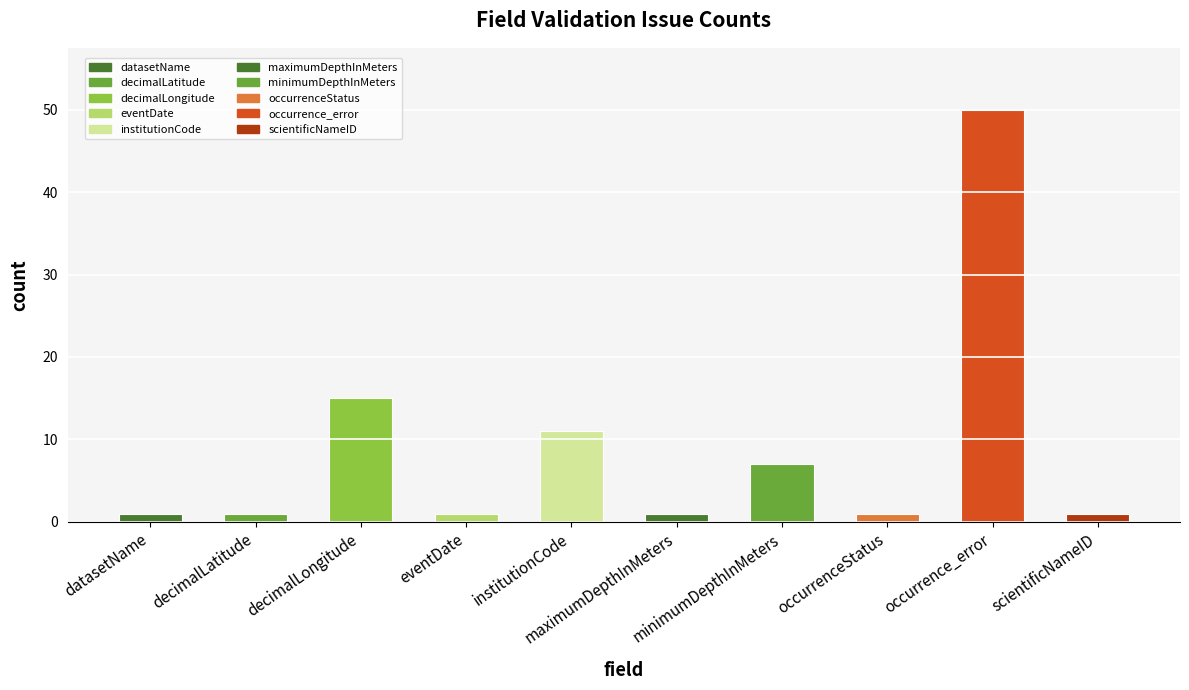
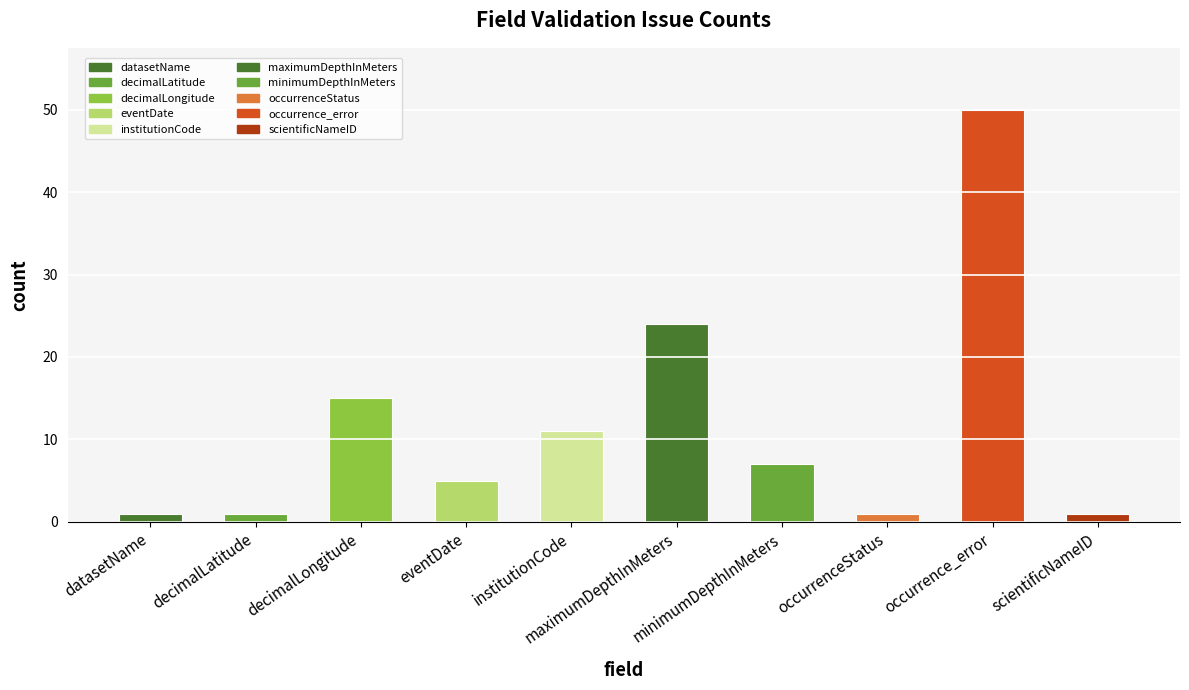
  {
    "datasetName": 1,
    "decimalLatitude": 1,
    "decimalLongitude": 15,
-   "eventDate": 1,
+   "eventDate": 5,
    "institutionCode": 11,
-   "maximumDepthInMeters": 1,
+   "maximumDepthInMeters": 24,
    "minimumDepthInMeters": 7,
    "occurrenceStatus": 1,
    "occurrence_error": 50,
    "scientificNameID": 1
  }
